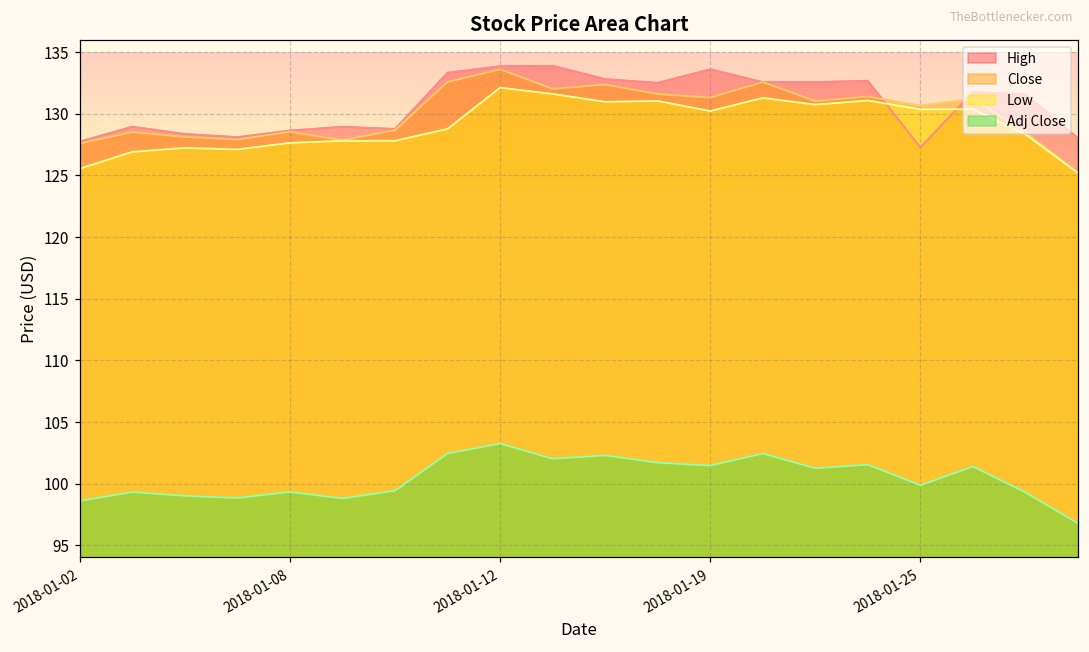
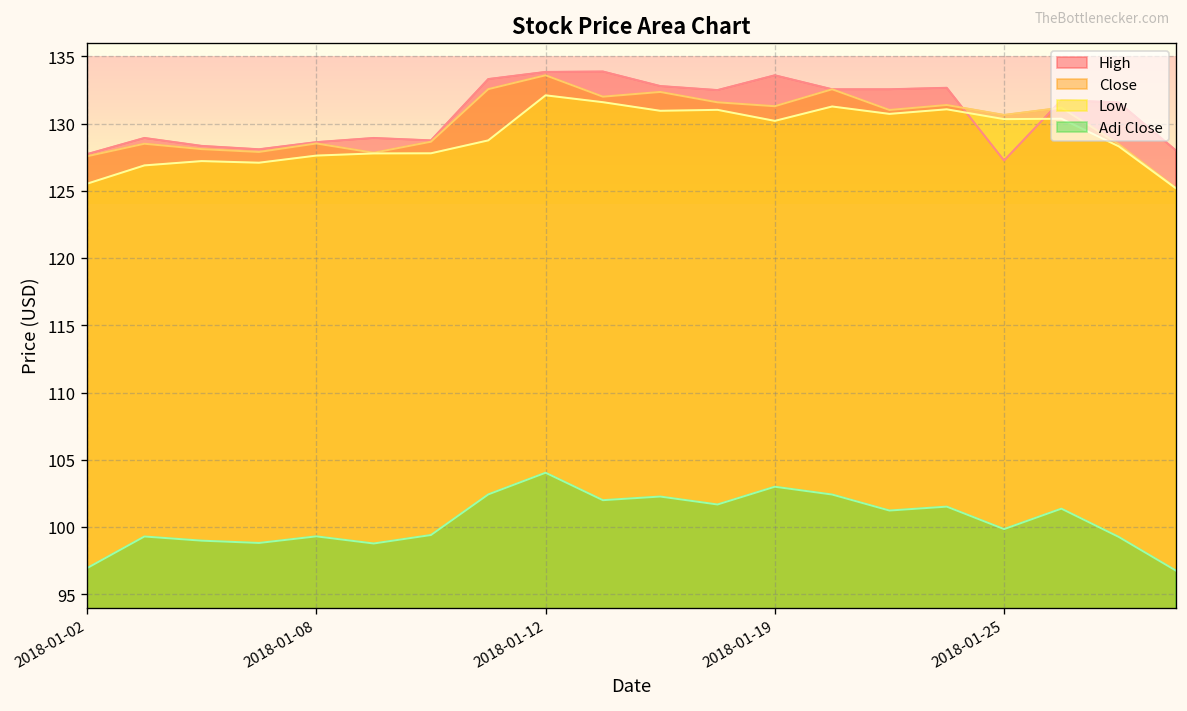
  {
    "High": {
      "2018-01-12": 133.9,
      "2018-01-19": 133.6,
      "2018-01-25": 127.3
    },
    "Adj Close": {
-     "2018-01-02": 98.6,
+     "2018-01-02": 97.0,
      "2018-01-08": 99.3,
-     "2018-01-12": 103.2,
-     "2018-01-19": 101.5,
+     "2018-01-12": 104.1,
+     "2018-01-19": 103.0,
      "2018-01-25": 99.9
    }
  }
